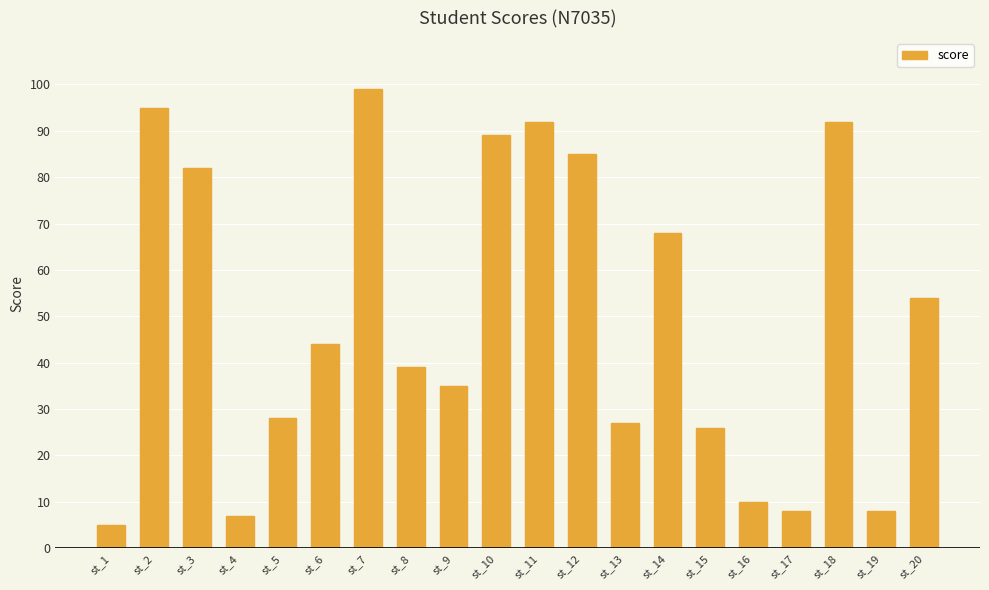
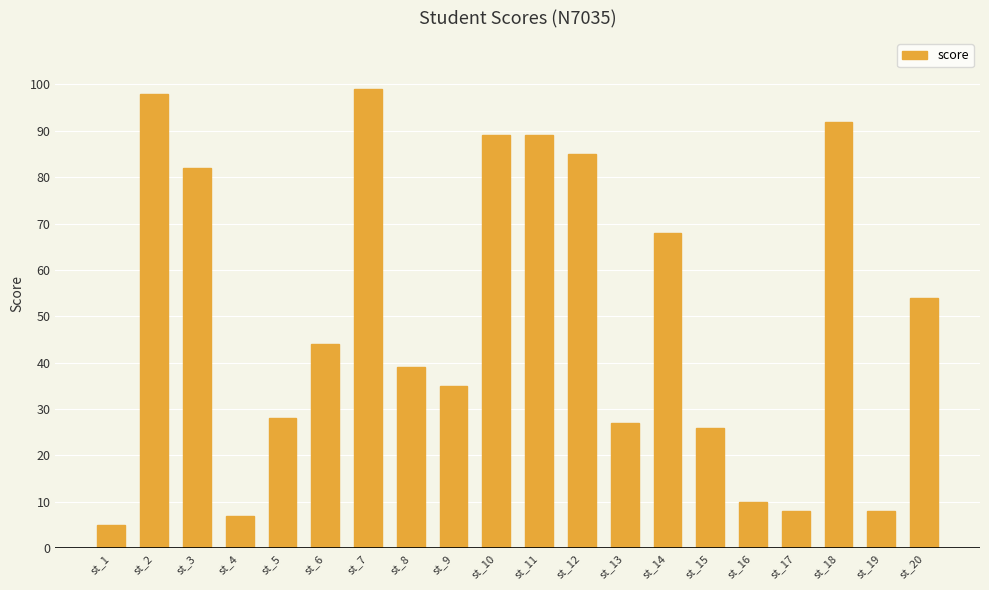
  {
    "st_1": 5,
-   "st_2": 95,
+   "st_2": 98,
    "st_3": 82,
    "st_4": 7,
    "st_5": 28,
    "st_6": 44,
    "st_7": 99,
    "st_8": 39,
    "st_9": 35,
    "st_10": 89,
-   "st_11": 92,
+   "st_11": 89,
    "st_12": 85,
    "st_13": 27,
    "st_14": 68,
    "st_15": 26,
    "st_16": 10,
    "st_17": 8,
    "st_18": 92,
    "st_19": 8,
    "st_20": 54
  }
